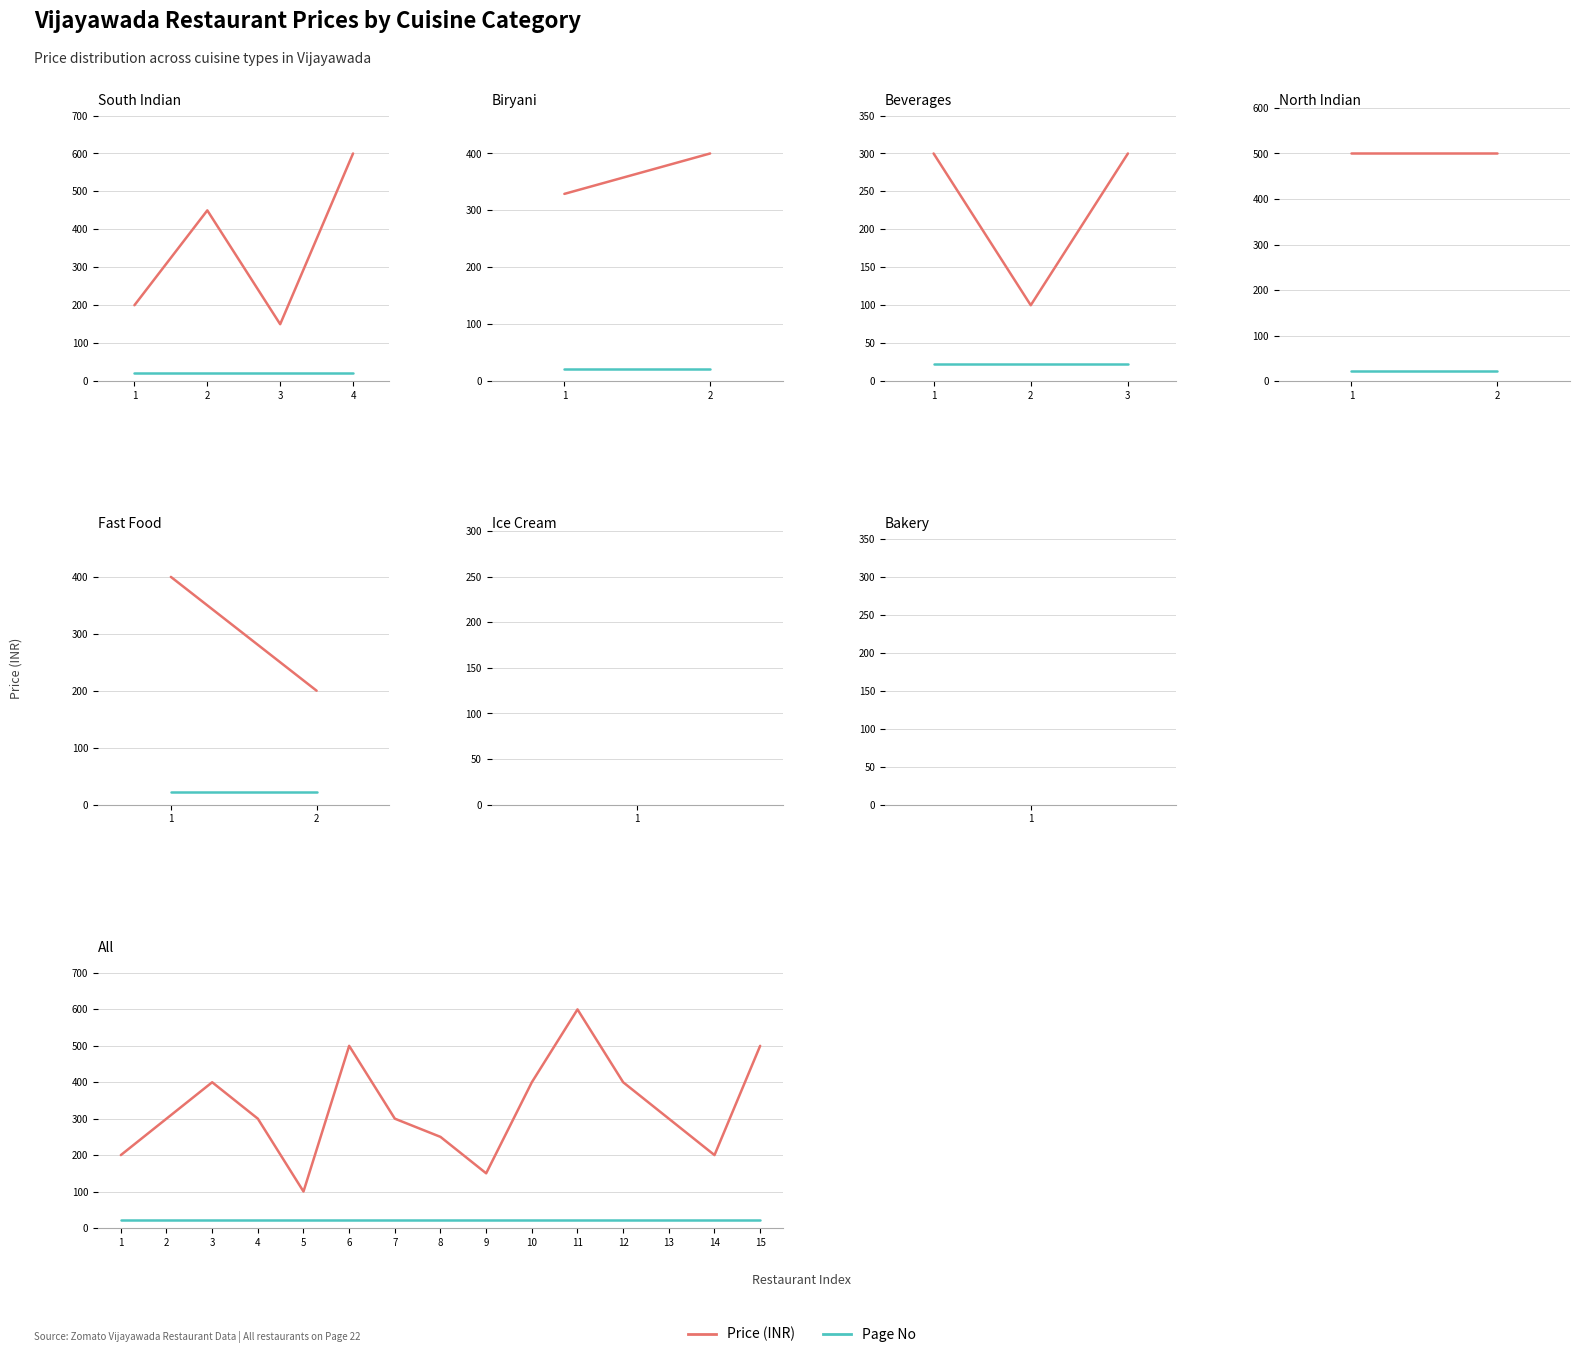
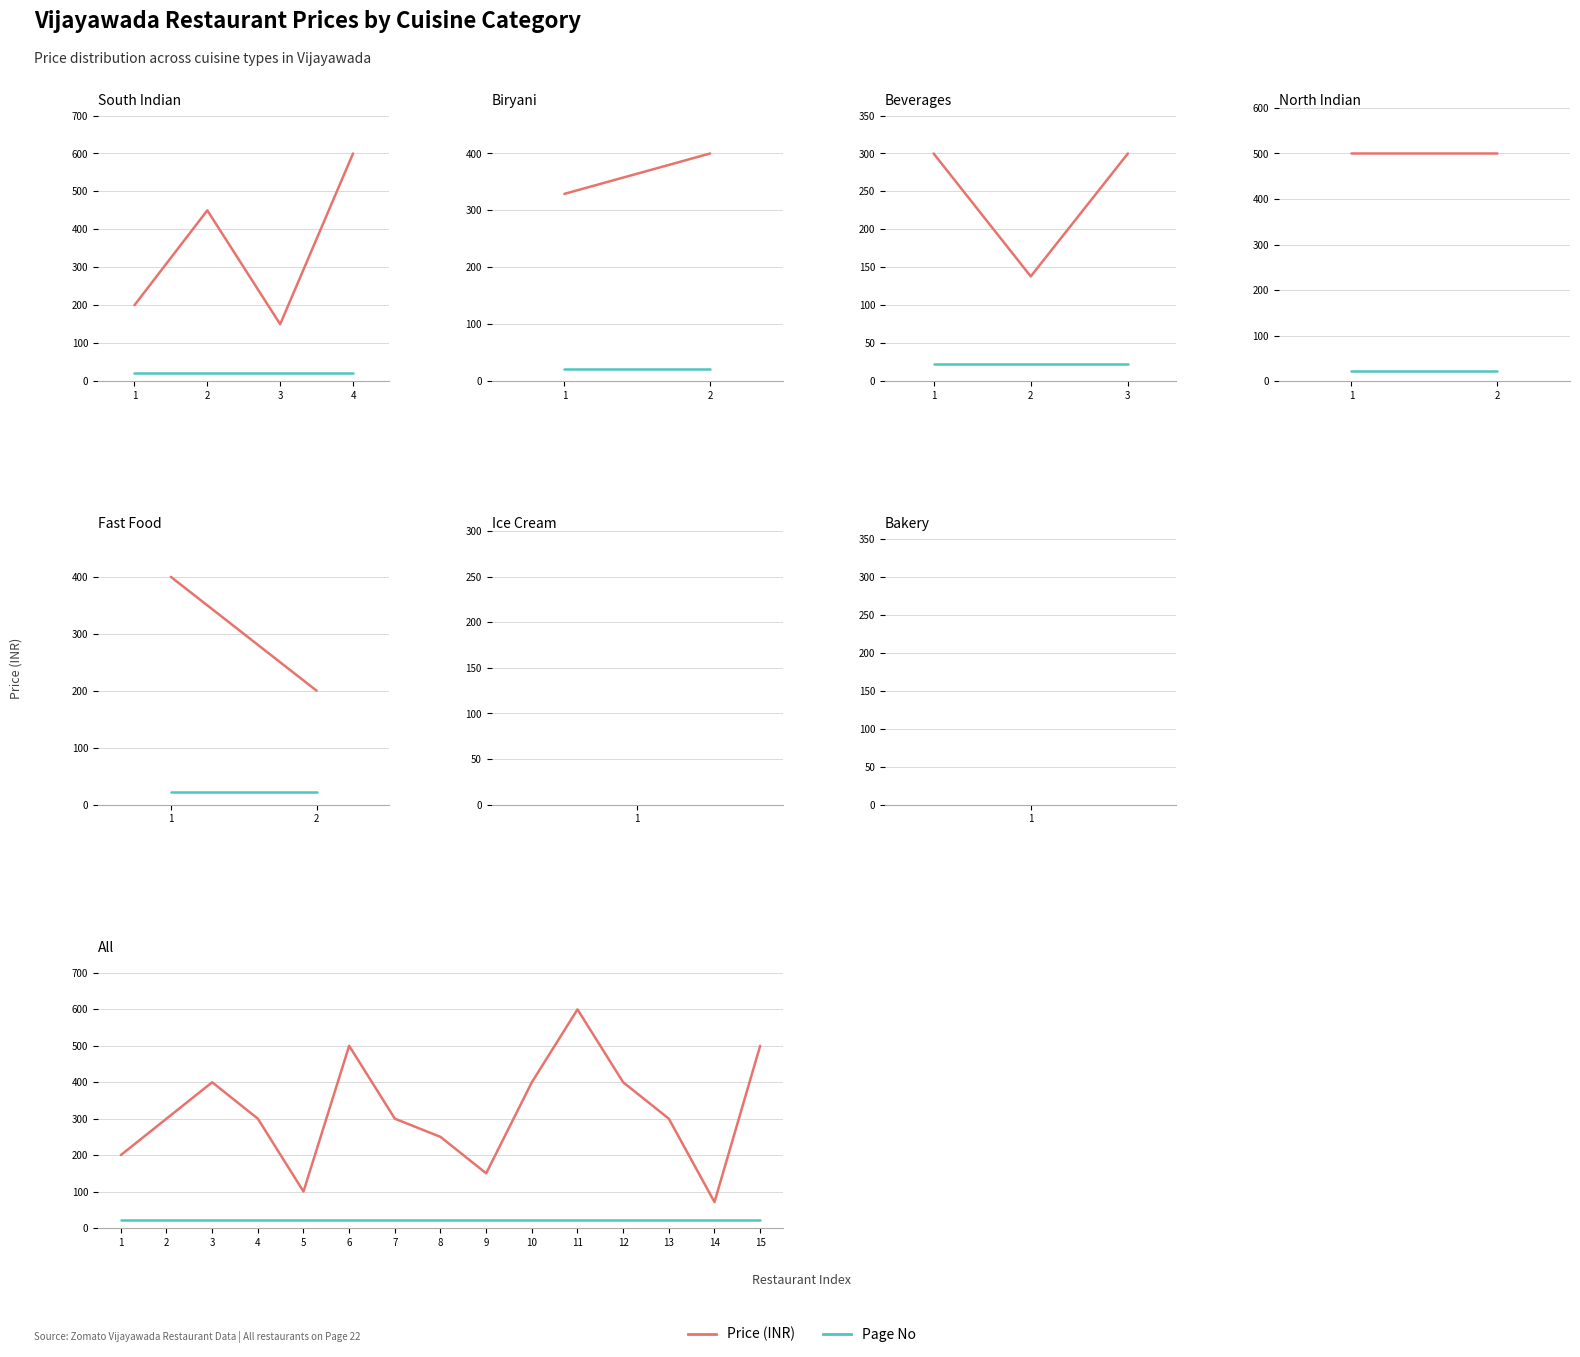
  {
    "South Indian": {
      "Price (INR)": {
        "1": 200,
        "2": 450,
        "3": 150,
        "4": 600
      },
      "Page No": {
        "1": 20,
        "2": 20,
        "3": 20,
        "4": 20
      }
    },
    "Biryani": {
      "Price (INR)": {
        "1": 330,
        "2": 400
      },
      "Page No": {
        "1": 20,
        "2": 20
      }
    },
    "Beverages": {
      "Price (INR)": {
        "1": 300,
-       "2": 100,
+       "2": 140,
        "3": 300
      },
      "Page No": {
        "1": 20,
        "2": 20,
        "3": 20
      }
    },
    "North Indian": {
      "Price (INR)": {
        "1": 500,
        "2": 500
      },
      "Page No": {
        "1": 20,
        "2": 20
      }
    },
    "Fast Food": {
      "Price (INR)": {
        "1": 400,
        "2": 200
      },
      "Page No": {
        "1": 20,
        "2": 20
      }
    },
    "Ice Cream": {
      "Price (INR)": {
        "1": 250
      },
      "Page No": {
        "1": 20
      }
    },
    "Bakery": {
      "Price (INR)": {
        "1": 300
      },
      "Page No": {
        "1": 20
      }
    },
    "All": {
      "Price (INR)": {
        "1": 200,
        "2": 300,
        "3": 400,
        "4": 300,
        "5": 100,
        "6": 500,
        "7": 300,
        "8": 250,
        "9": 150,
        "10": 400,
        "11": 600,
        "12": 400,
        "13": 300,
-       "14": 200,
+       "14": 70,
        "15": 500
      },
      "Page No": {
        "1": 20,
        "2": 20,
        "3": 20,
        "4": 20,
        "5": 20,
        "6": 20,
        "7": 20,
        "8": 20,
        "9": 20,
        "10": 20,
        "11": 20,
        "12": 20,
        "13": 20,
        "14": 20,
        "15": 20
      }
    }
  }
